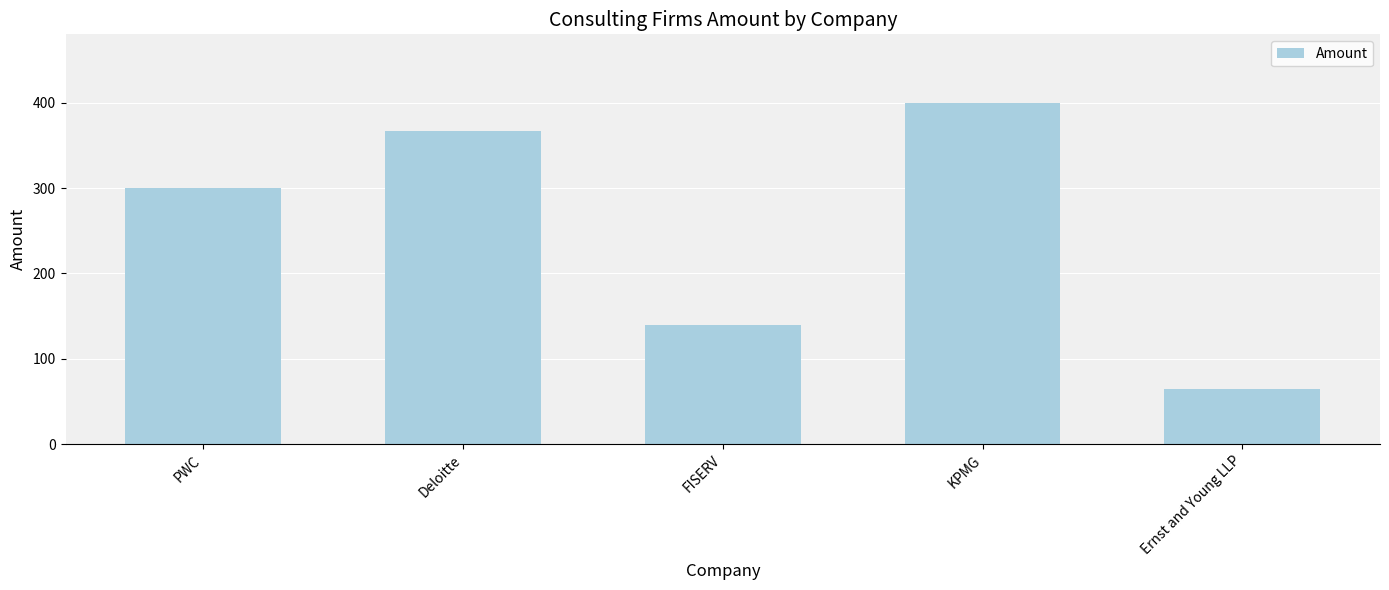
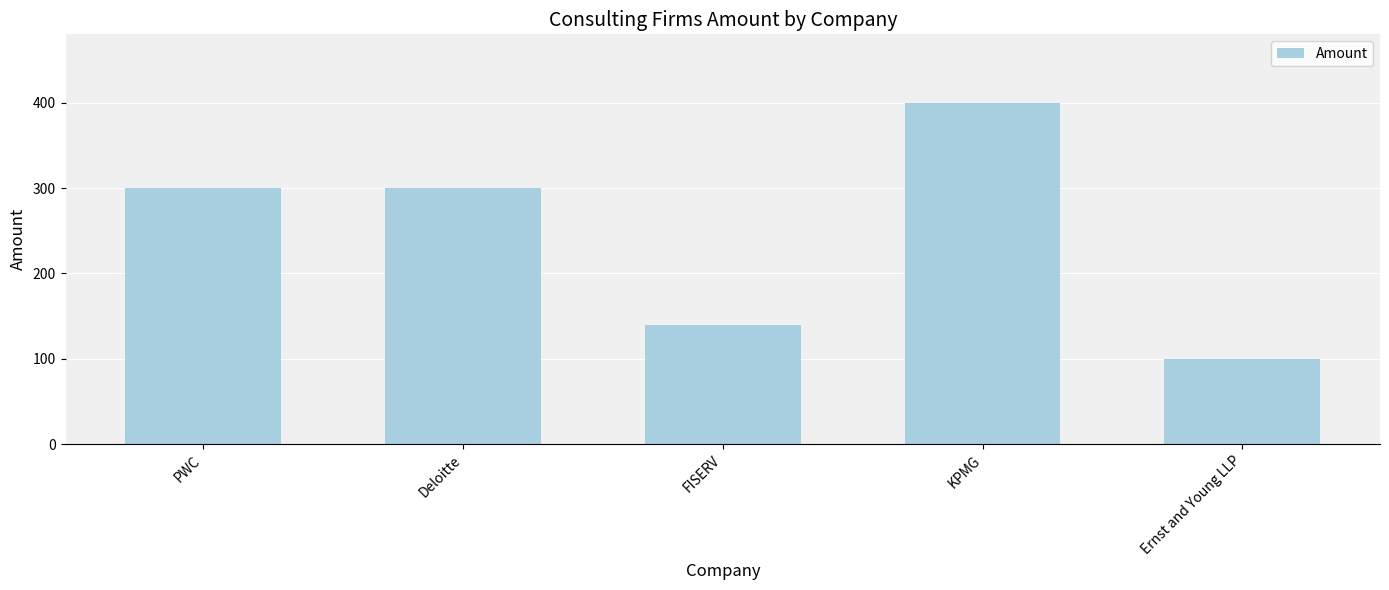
  {
    "PWC": 300,
-   "Deloitte": 370,
+   "Deloitte": 300,
    "FISERV": 140,
    "KPMG": 400,
-   "Ernst and Young LLP": 60
+   "Ernst and Young LLP": 100
  }
